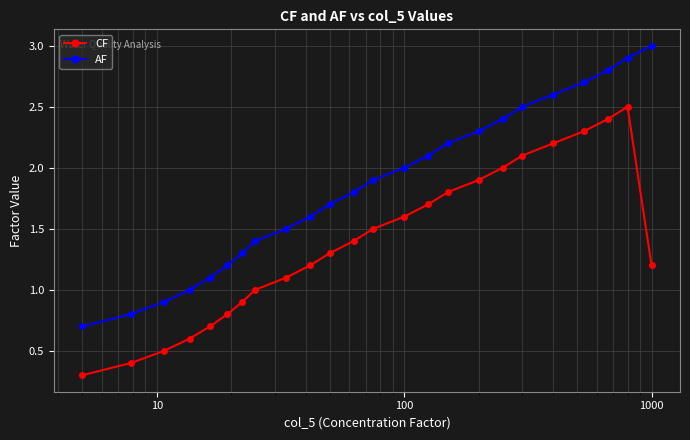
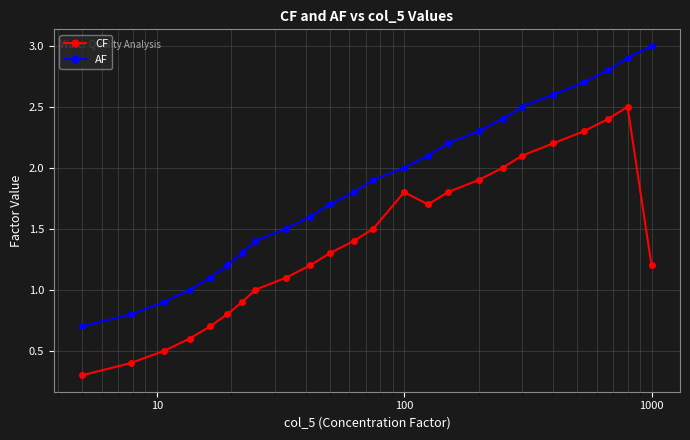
  {
    "CF": {
-     "100": 1.6,
+     "100": 1.8,
      "1000": 1.2
    },
    "AF": {
      "100": 2.0,
      "1000": 3.0
    }
  }
